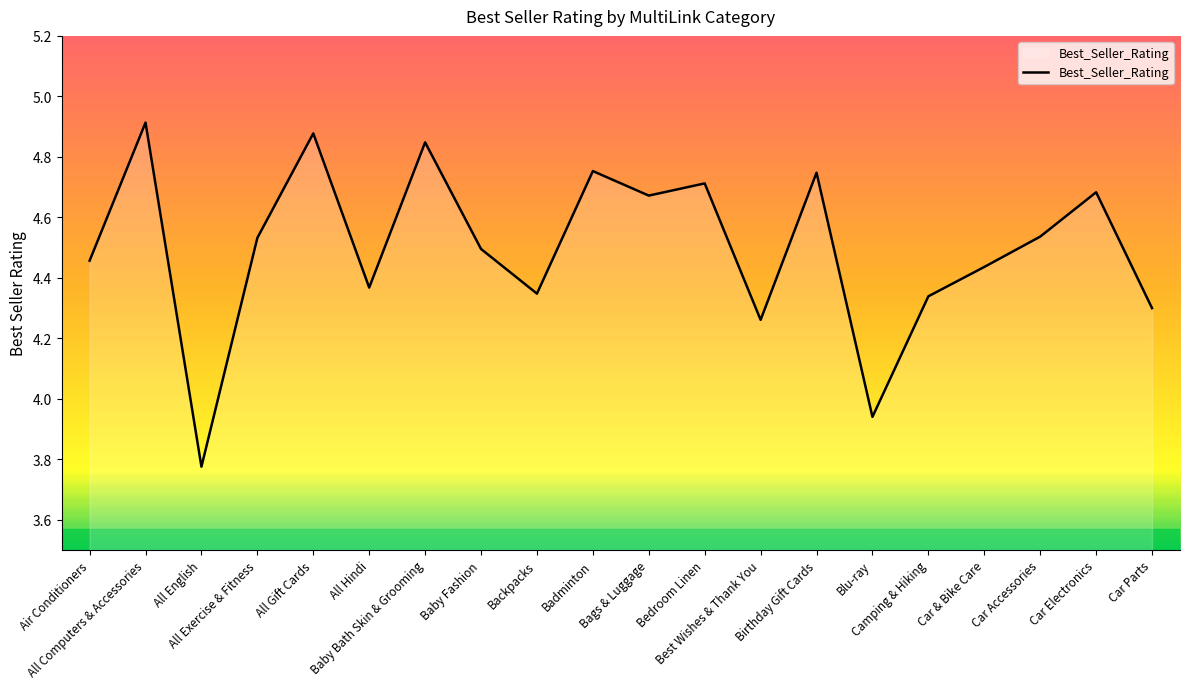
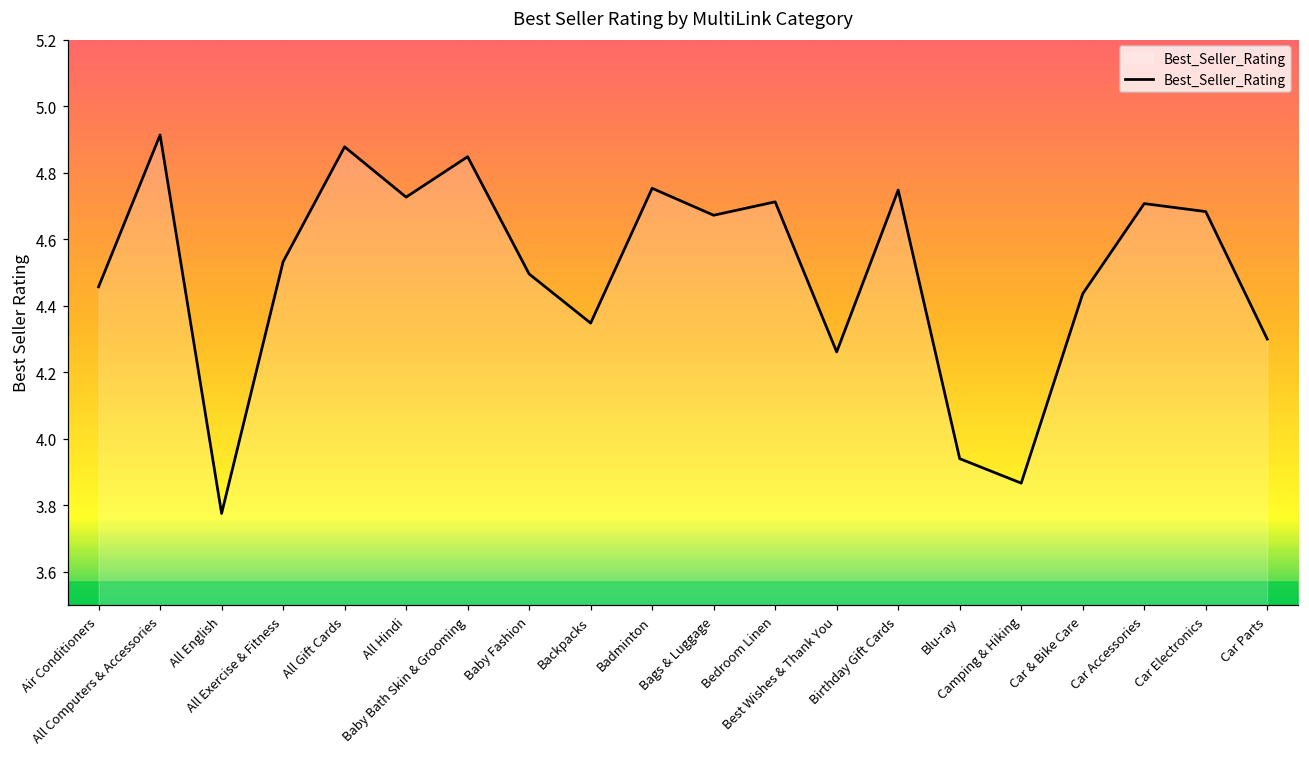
  {
    "Air Conditioners": 4.46,
    "All Computers & Accessories": 4.91,
    "All English": 3.78,
    "All Exercise & Fitness": 4.53,
    "All Gift Cards": 4.88,
-   "All Hindi": 4.37,
+   "All Hindi": 4.73,
    "Baby Bath Skin & Grooming": 4.85,
    "Baby Fashion": 4.50,
    "Backpacks": 4.35,
    "Badminton": 4.75,
    "Bags & Luggage": 4.67,
    "Bedroom Linen": 4.71,
    "Best Wishes & Thank You": 4.26,
    "Birthday Gift Cards": 4.75,
    "Blu-ray": 3.94,
-   "Camping & Hiking": 4.34,
+   "Camping & Hiking": 3.87,
    "Car & Bike Care": 4.44,
-   "Car Accessories": 4.54,
+   "Car Accessories": 4.71,
    "Car Electronics": 4.68,
    "Car Parts": 4.30
  }
